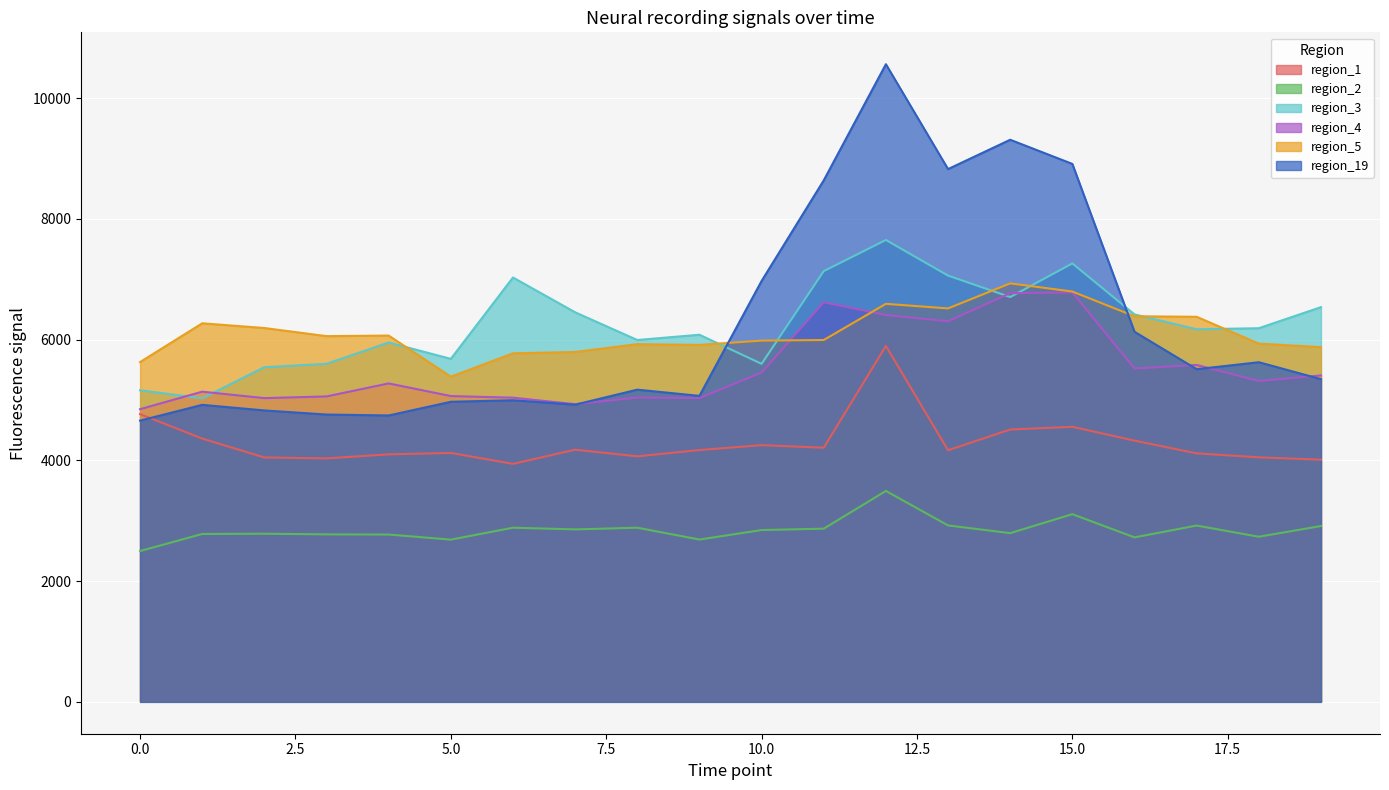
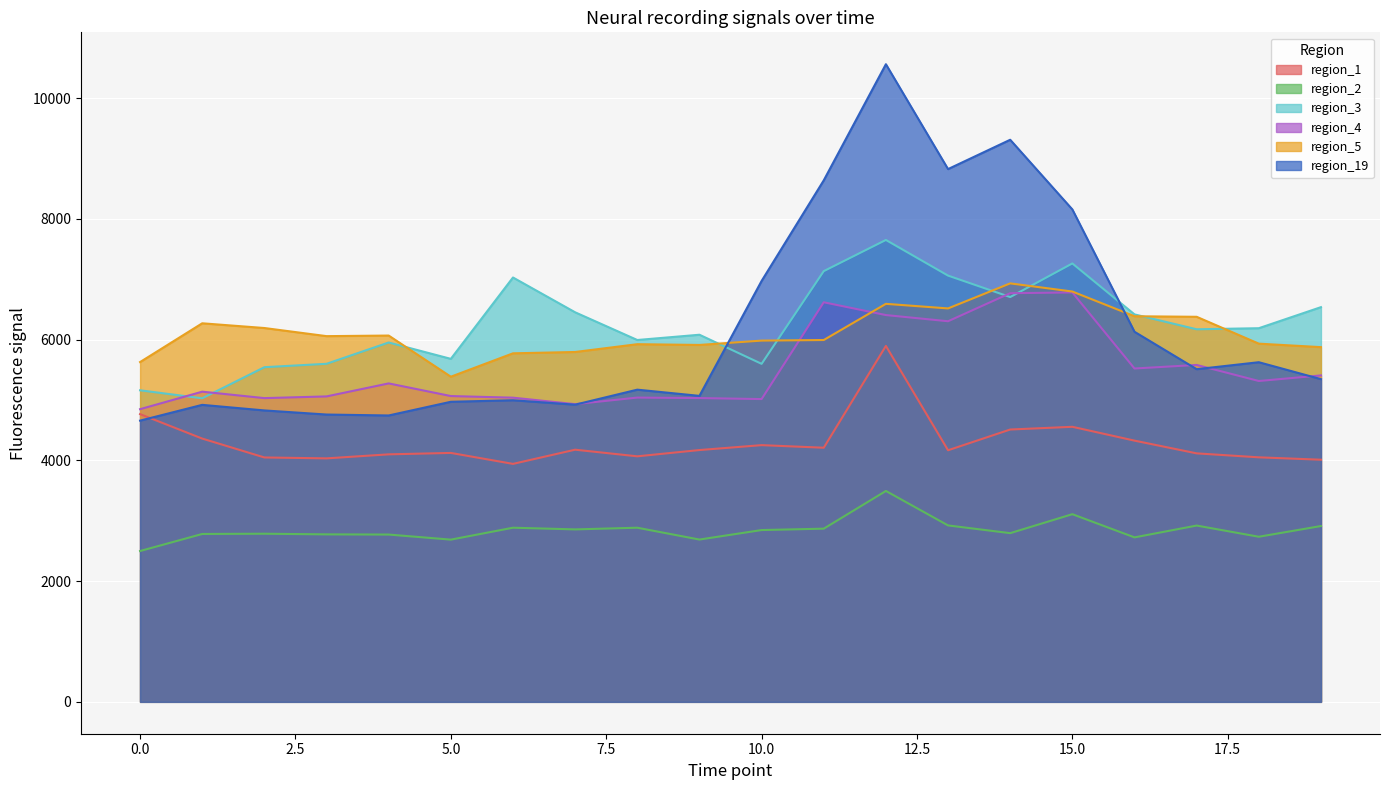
  {
    "region_1": {
      "0.0": 4800,
      "5.0": 4100,
      "10.0": 4300,
      "15.0": 4600
    },
    "region_2": {
      "0.0": 2500,
      "5.0": 2700,
      "10.0": 2800,
      "15.0": 3100
    },
    "region_3": {
      "0.0": 5200,
      "5.0": 5700,
      "10.0": 5600,
      "15.0": 7300
    },
    "region_4": {
      "0.0": 4800,
      "5.0": 5100,
-     "10.0": 5500
+     "10.0": 5000
    },
    "region_5": {
      "0.0": 5600,
      "5.0": 5400,
      "10.0": 6000
    },
    "region_19": {
      "0.0": 4700,
      "5.0": 5000,
      "10.0": 7000,
-     "15.0": 8900
+     "15.0": 8200
    }
  }
